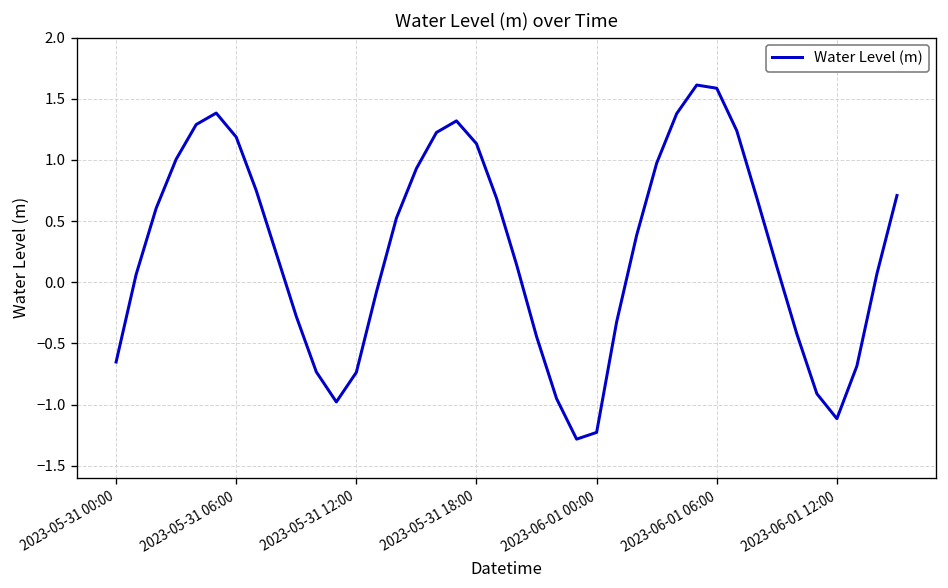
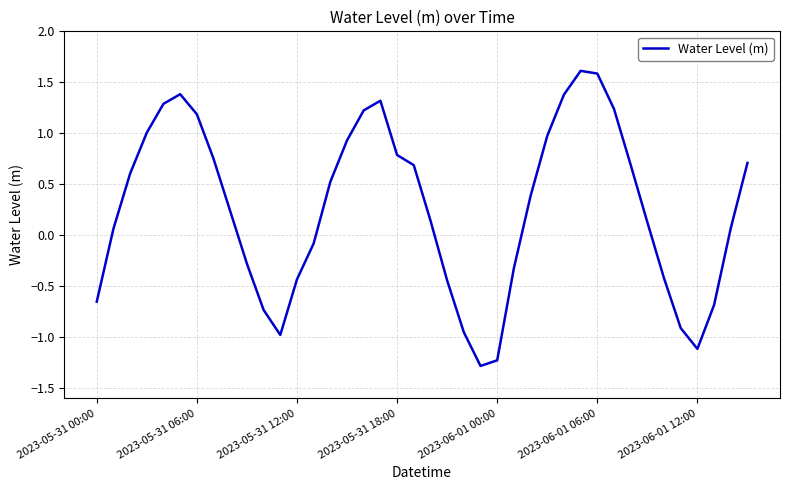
  {
    "2023-05-31 00:00": -0.65,
    "2023-05-31 06:00": 1.19,
-   "2023-05-31 12:00": -0.74,
-   "2023-05-31 18:00": 1.13,
+   "2023-05-31 12:00": -0.43,
+   "2023-05-31 18:00": 0.79,
    "2023-06-01 00:00": -1.23,
    "2023-06-01 06:00": 1.59,
    "2023-06-01 12:00": -1.11
  }
